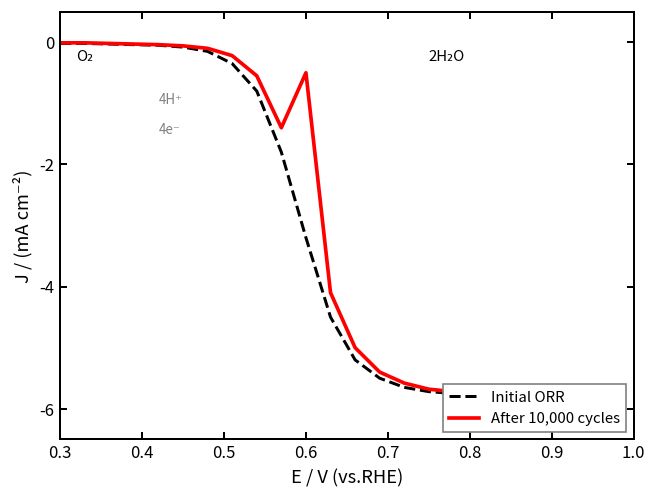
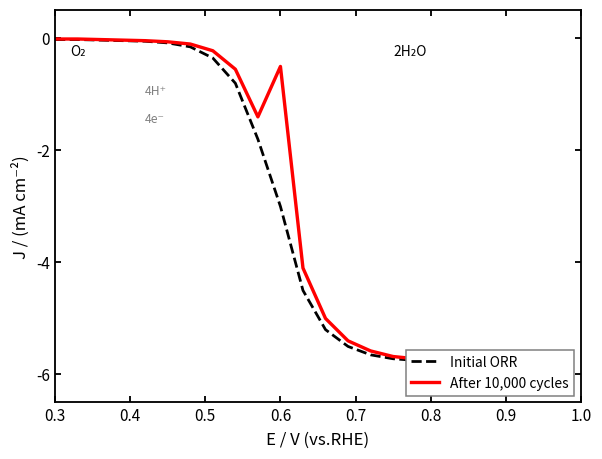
  {
    "Initial ORR": {
-     "0.6": -3.2
+     "0.6": -3.0
    },
    "After 10,000 cycles": {
      "0.6": -0.5
    }
  }
